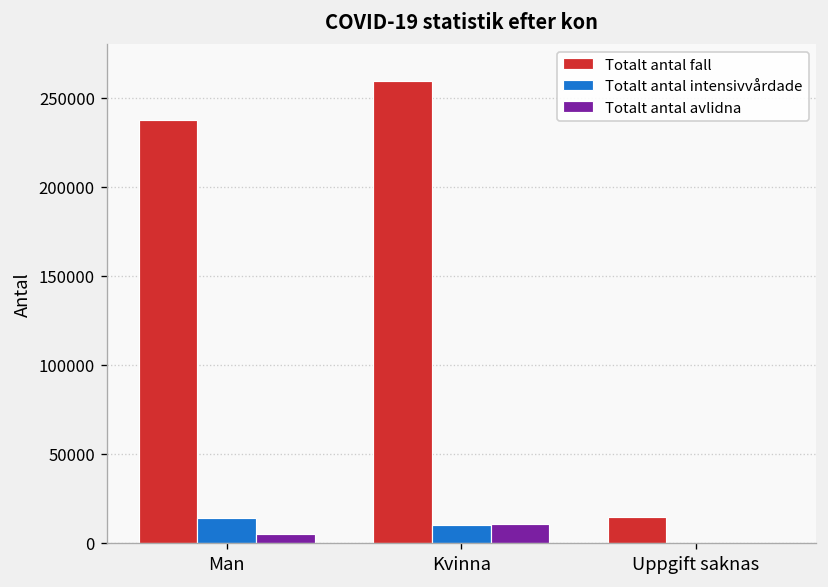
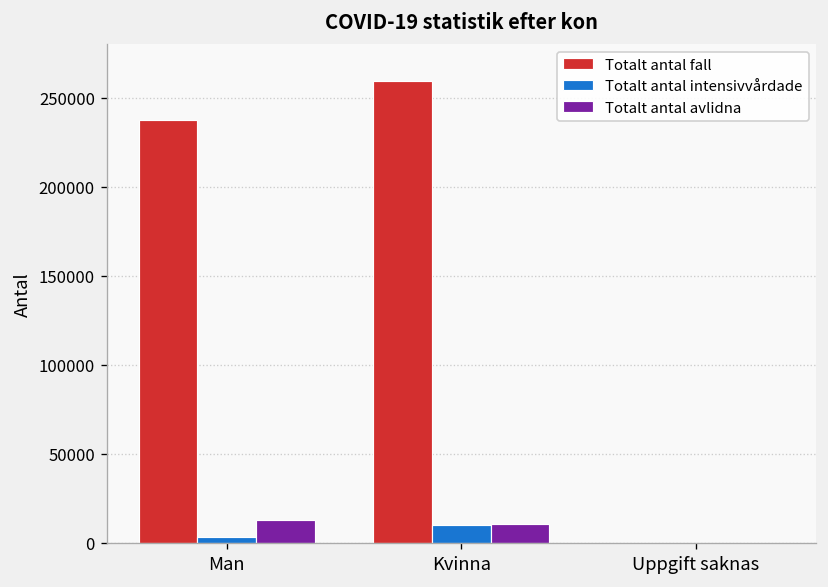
  {
    "Totalt antal fall": {
      "Man": 238000,
      "Kvinna": 260000,
-     "Uppgift saknas": 15000
+     "Uppgift saknas": 0
    },
    "Totalt antal intensivvårdade": {
-     "Man": 14000,
+     "Man": 3000,
      "Kvinna": 10000,
      "Uppgift saknas": 0
    },
    "Totalt antal avlidna": {
-     "Man": 5000,
+     "Man": 13000,
      "Kvinna": 11000,
      "Uppgift saknas": 0
    }
  }
